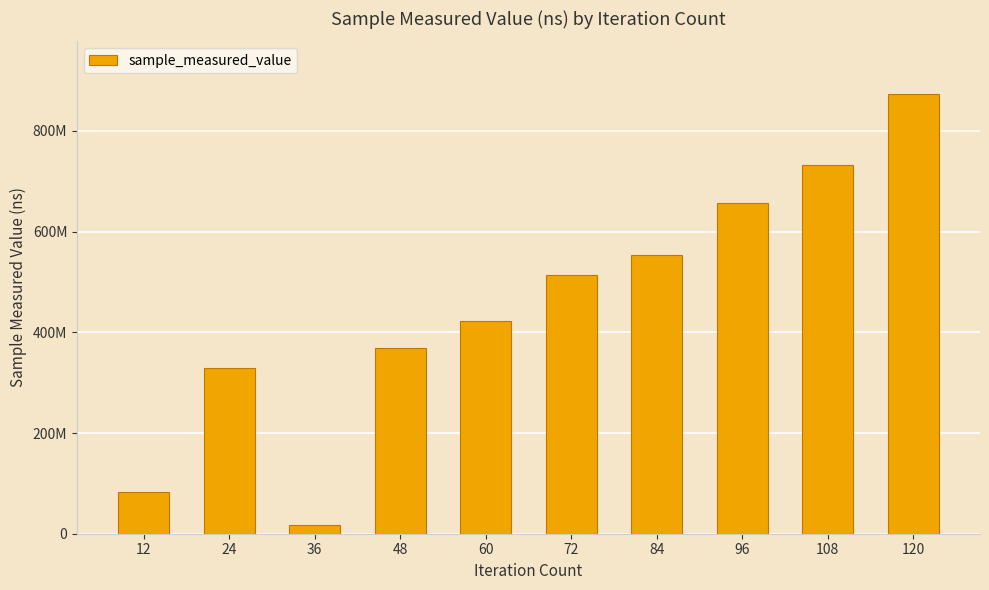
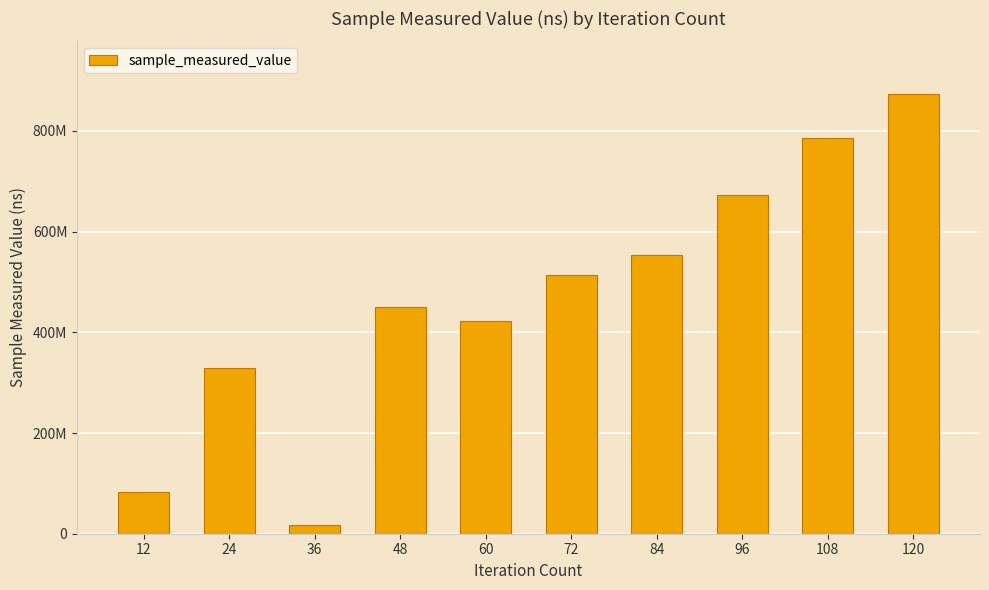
  {
    "12": 80000000,
    "24": 330000000,
    "36": 20000000,
-   "48": 370000000,
+   "48": 450000000,
    "60": 420000000,
    "72": 510000000,
    "84": 550000000,
-   "96": 660000000,
-   "108": 730000000,
+   "96": 670000000,
+   "108": 790000000,
    "120": 870000000
  }
